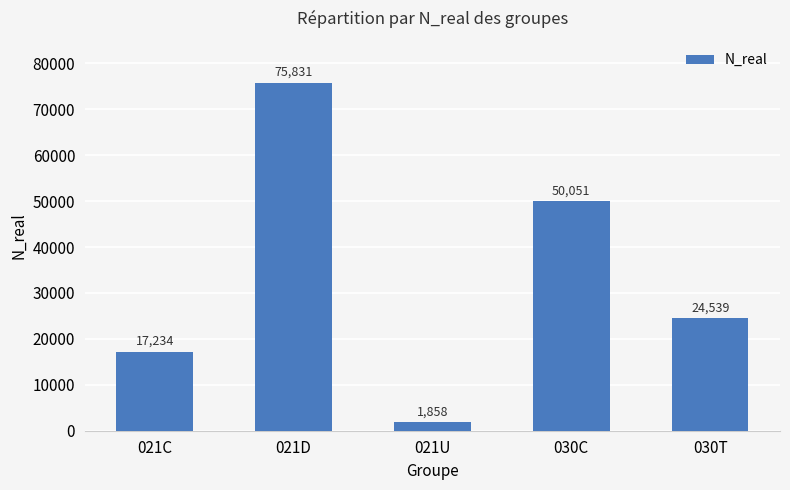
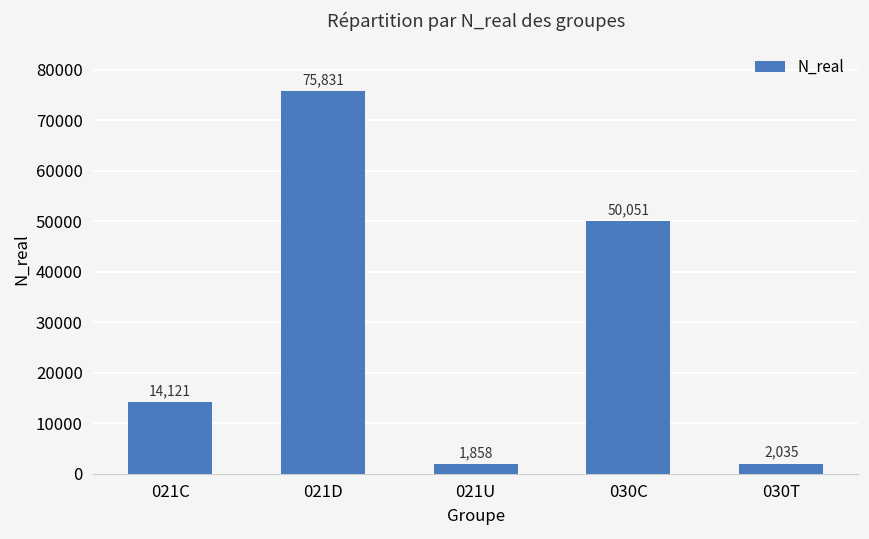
  {
-   "021C": "17,234",
+   "021C": "14,121",
    "021D": "75,831",
    "021U": "1,858",
-   "030T": "24,539"
+   "030T": "2,035"
  }
